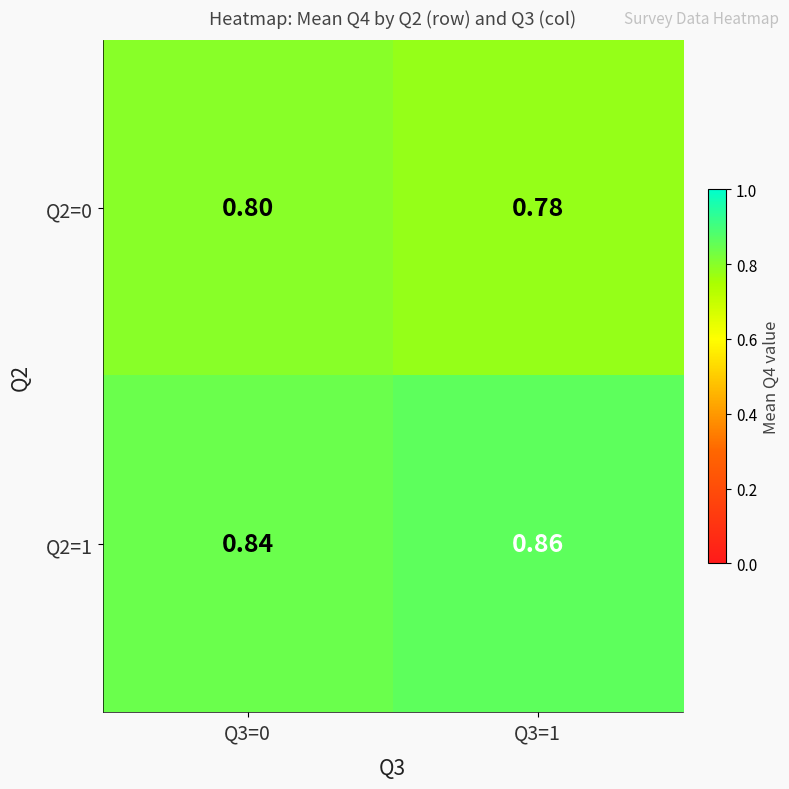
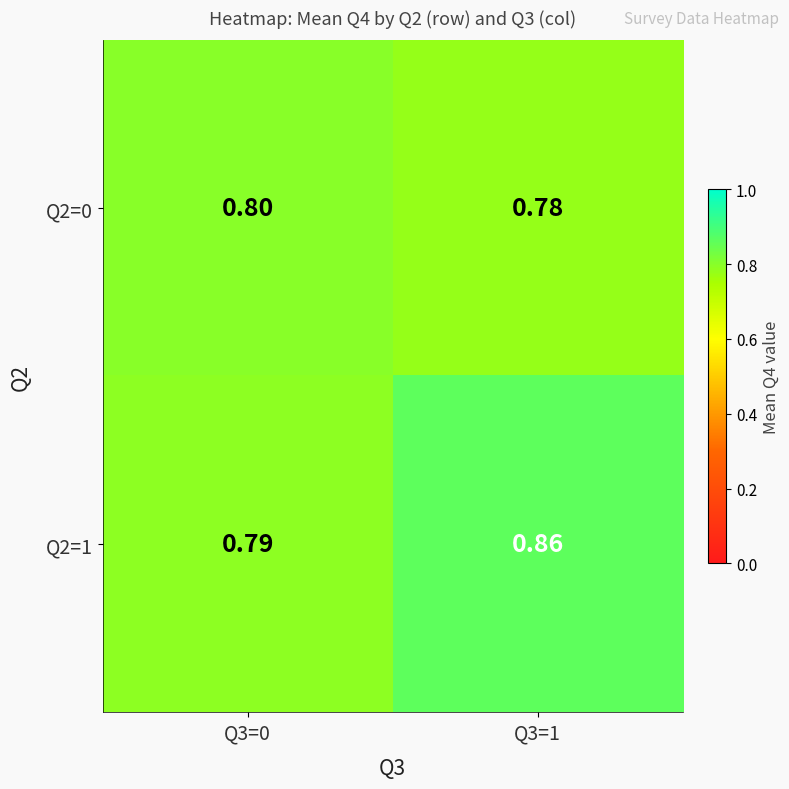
  {
    "Q2=0": {
      "Q3=0": 0.80,
      "Q3=1": 0.78
    },
    "Q2=1": {
-     "Q3=0": 0.84,
+     "Q3=0": 0.79,
      "Q3=1": 0.86
    }
  }
